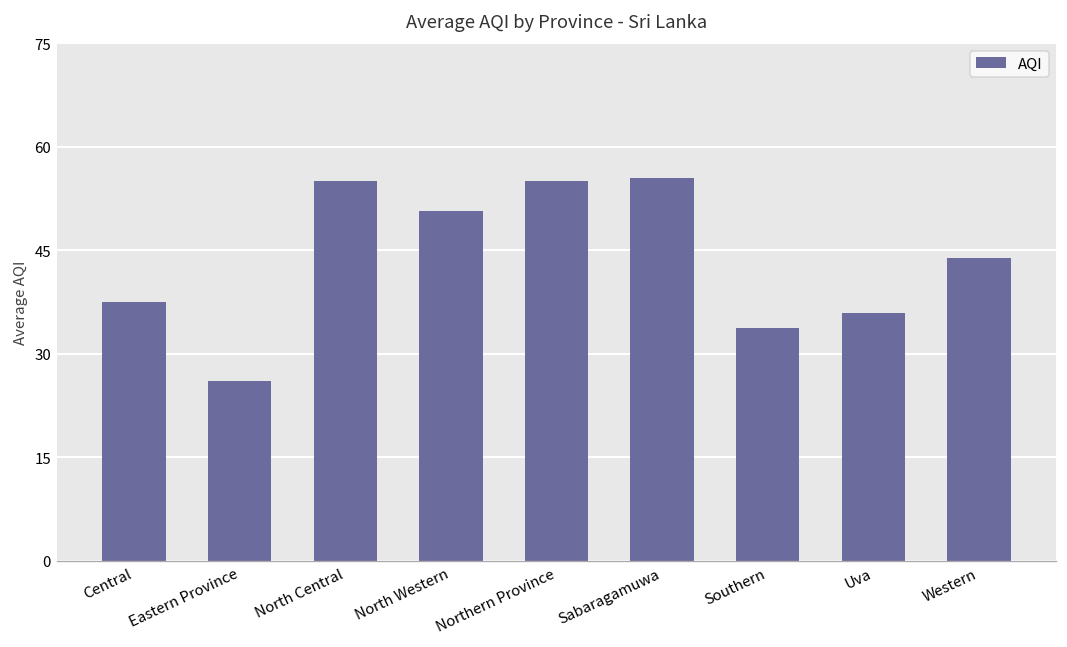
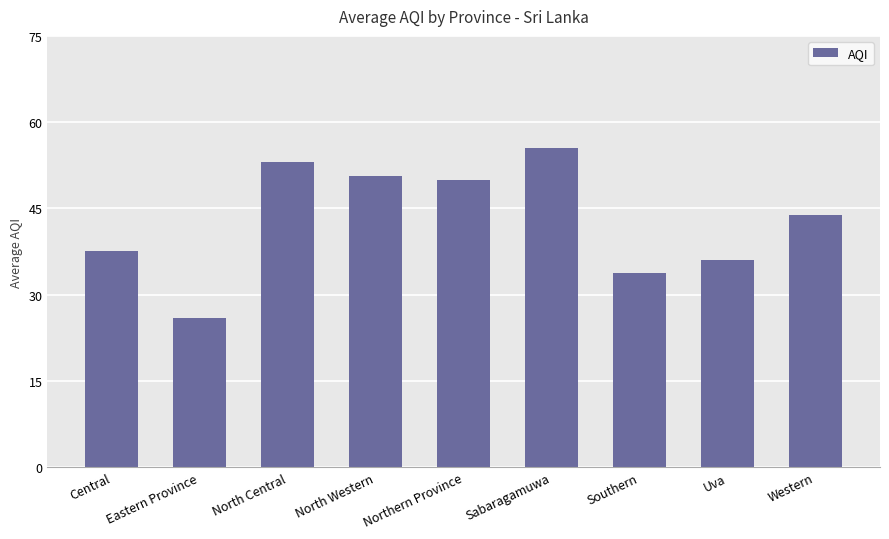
  {
    "Central": 38,
    "Eastern Province": 26,
-   "North Central": 55,
+   "North Central": 53,
    "North Western": 51,
-   "Northern Province": 55,
+   "Northern Province": 50,
    "Sabaragamuwa": 56,
    "Southern": 34,
    "Uva": 36,
    "Western": 44
  }
